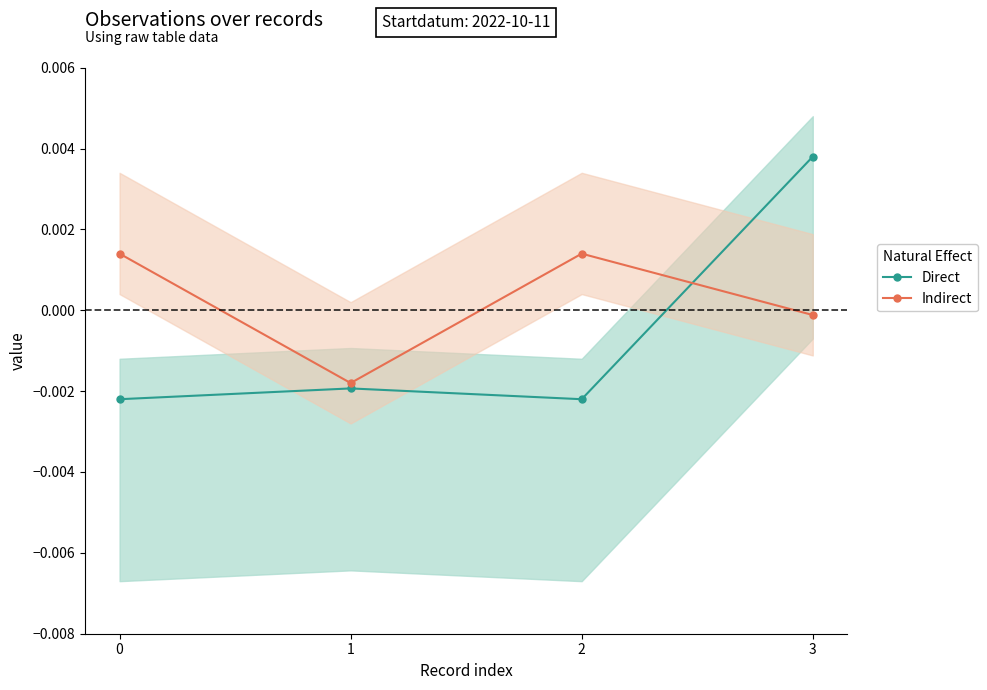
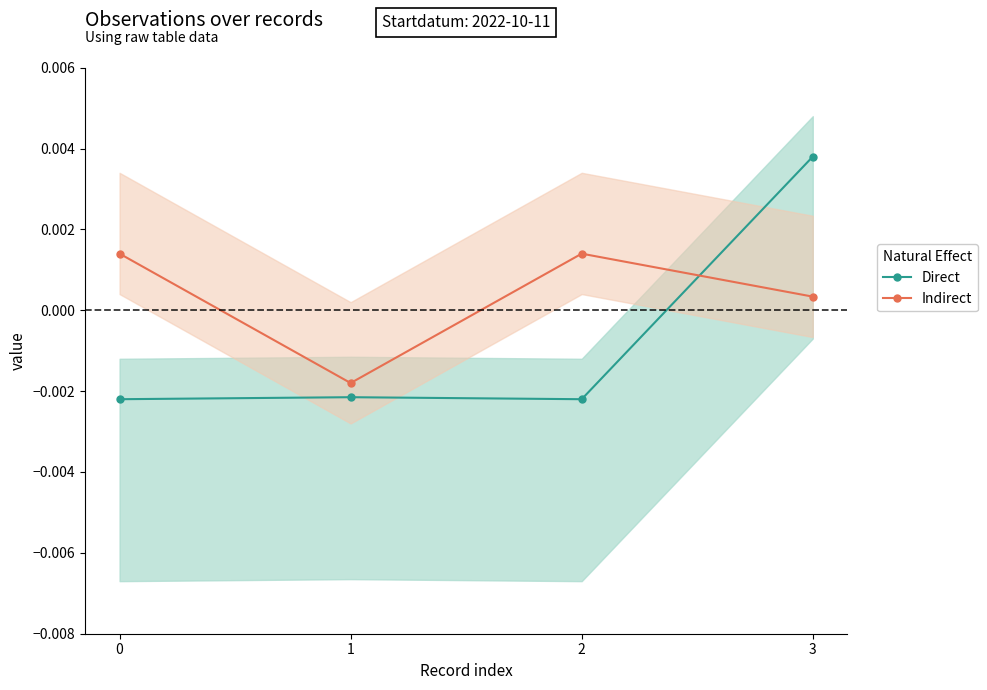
  {
    "Direct": {
      "0": -0.0022,
-     "1": -0.0019,
+     "1": -0.0022,
      "2": -0.0022,
      "3": 0.0038
    },
    "Indirect": {
      "0": 0.0014,
      "1": -0.0018,
      "2": 0.0014,
-     "3": -0.0001
+     "3": 0.0003
    }
  }
